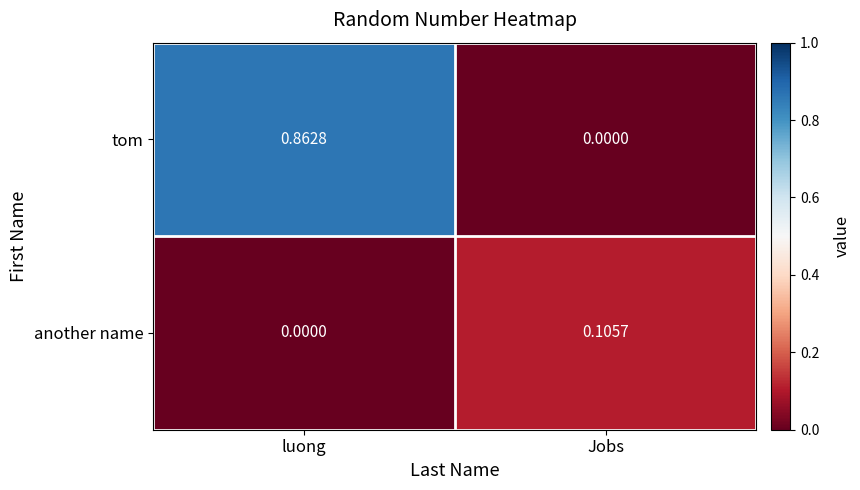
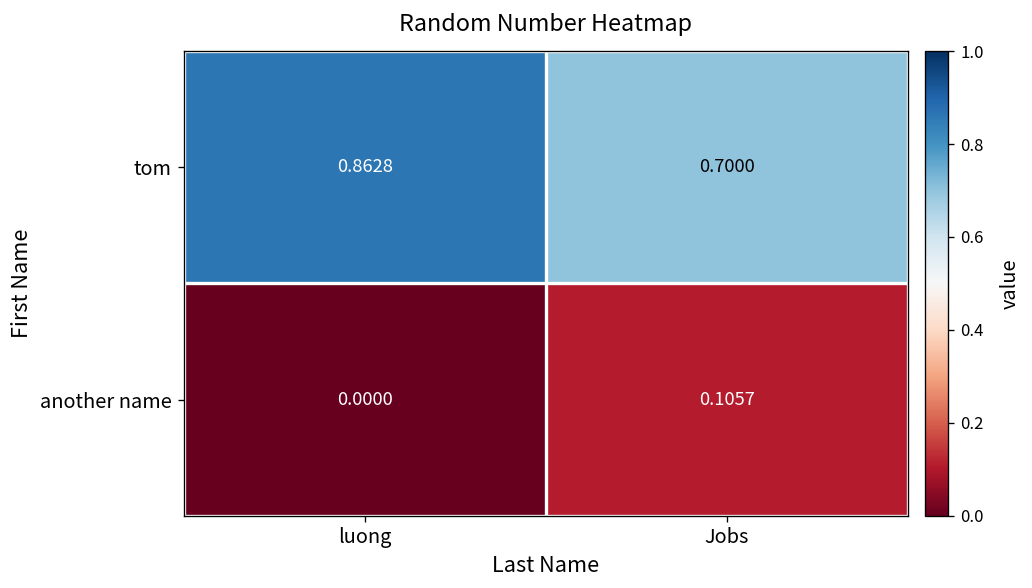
  {
    "tom": {
      "luong": 0.8628,
-     "Jobs": 0.0000
+     "Jobs": 0.7000
    },
    "another name": {
      "luong": 0.0000,
      "Jobs": 0.1057
    }
  }
